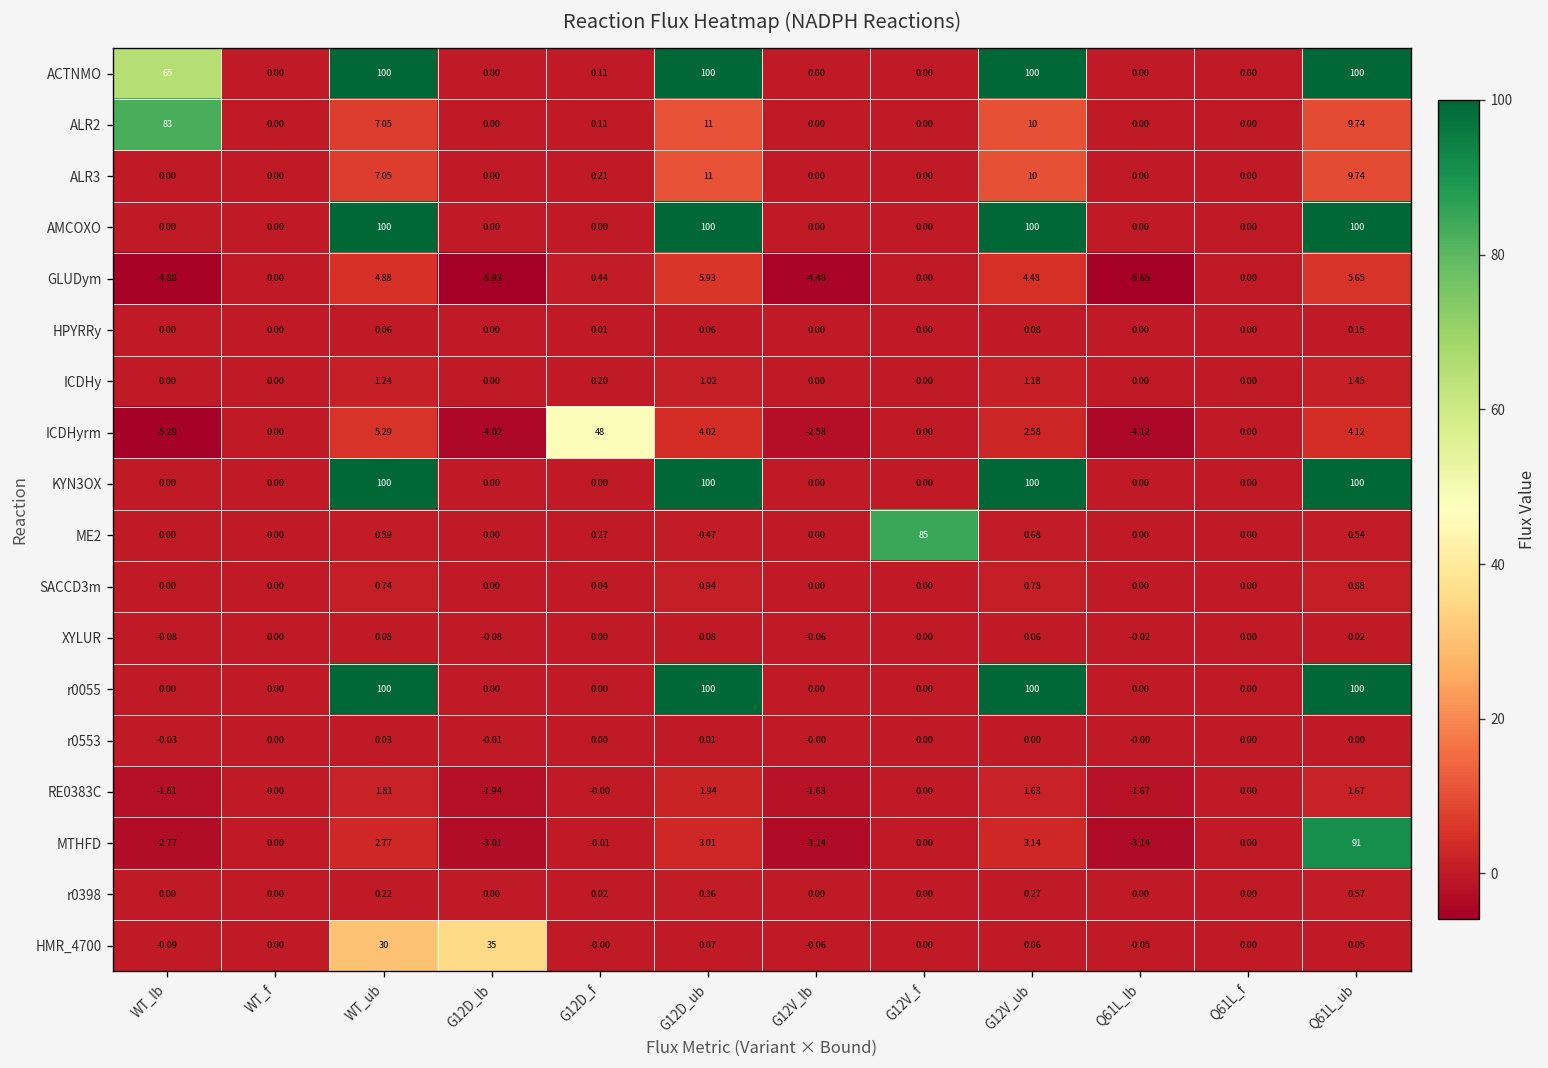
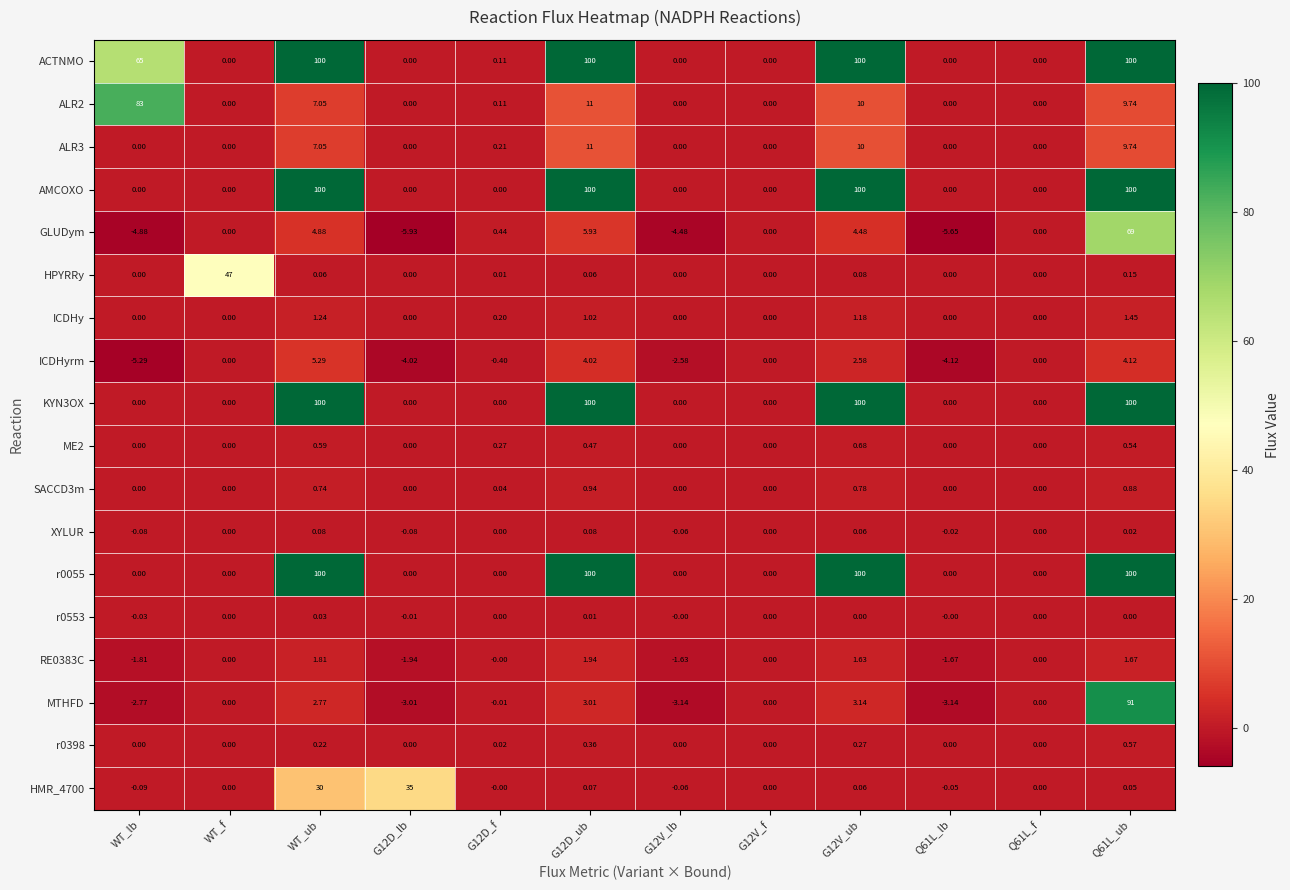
  {
    "GLUDym": {
      "WT_lb": -4.88,
      "WT_f": 0.00,
      "WT_ub": 4.88,
      "G12D_lb": -5.93,
      "G12D_f": 0.44,
      "G12D_ub": 5.93,
      "G12V_lb": -4.48,
      "G12V_f": 0.00,
      "G12V_ub": 4.48,
      "Q61L_lb": -5.65,
      "Q61L_f": 0.00,
-     "Q61L_ub": 5.65
+     "Q61L_ub": 69
    },
    "HPYRRy": {
      "WT_lb": 0.00,
-     "WT_f": 0.00,
+     "WT_f": 47,
      "WT_ub": 0.06,
      "G12D_lb": 0.00,
      "G12D_f": 0.01,
      "G12D_ub": 0.06,
      "G12V_lb": 0.00,
      "G12V_f": 0.00,
      "G12V_ub": 0.08,
      "Q61L_lb": 0.00,
      "Q61L_f": 0.00,
      "Q61L_ub": 0.15
    },
    "ICDHyrm": {
      "WT_lb": -5.29,
      "WT_f": 0.00,
      "WT_ub": 5.29,
      "G12D_lb": -4.02,
-     "G12D_f": 48,
+     "G12D_f": -0.40,
      "G12D_ub": 4.02,
      "G12V_lb": -2.58,
      "G12V_f": 0.00,
      "G12V_ub": 2.58,
      "Q61L_lb": -4.12,
      "Q61L_f": 0.00,
      "Q61L_ub": 4.12
    },
    "ME2": {
      "WT_lb": 0.00,
      "WT_f": 0.00,
      "WT_ub": 0.59,
      "G12D_lb": 0.00,
      "G12D_f": 0.27,
      "G12D_ub": 0.47,
      "G12V_lb": 0.00,
-     "G12V_f": 85,
+     "G12V_f": 0.00,
      "G12V_ub": 0.68,
      "Q61L_lb": 0.00,
      "Q61L_f": 0.00,
      "Q61L_ub": 0.54
    }
  }
